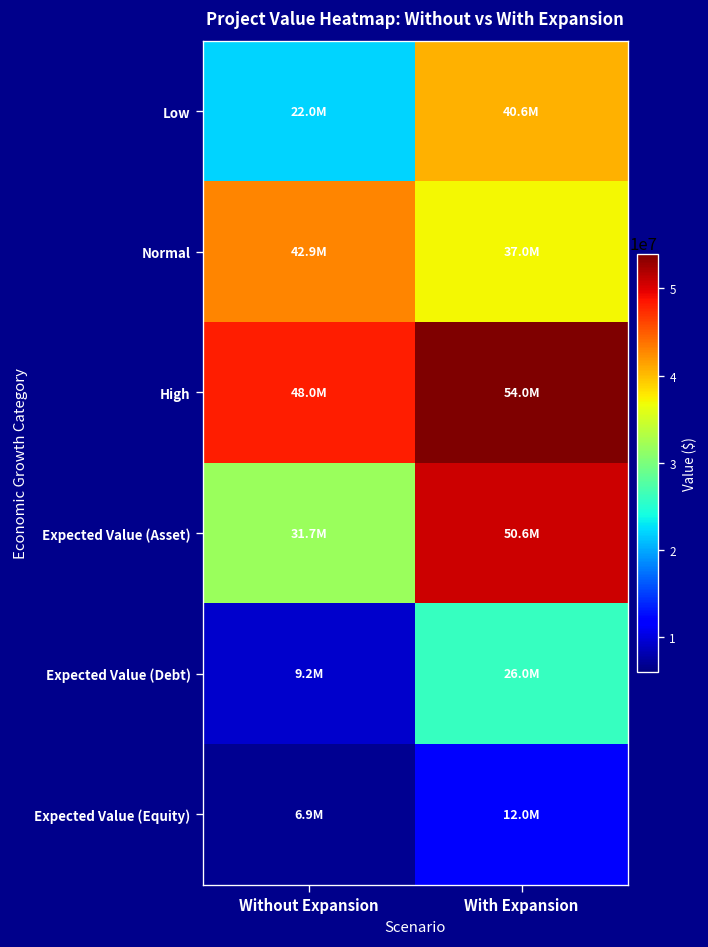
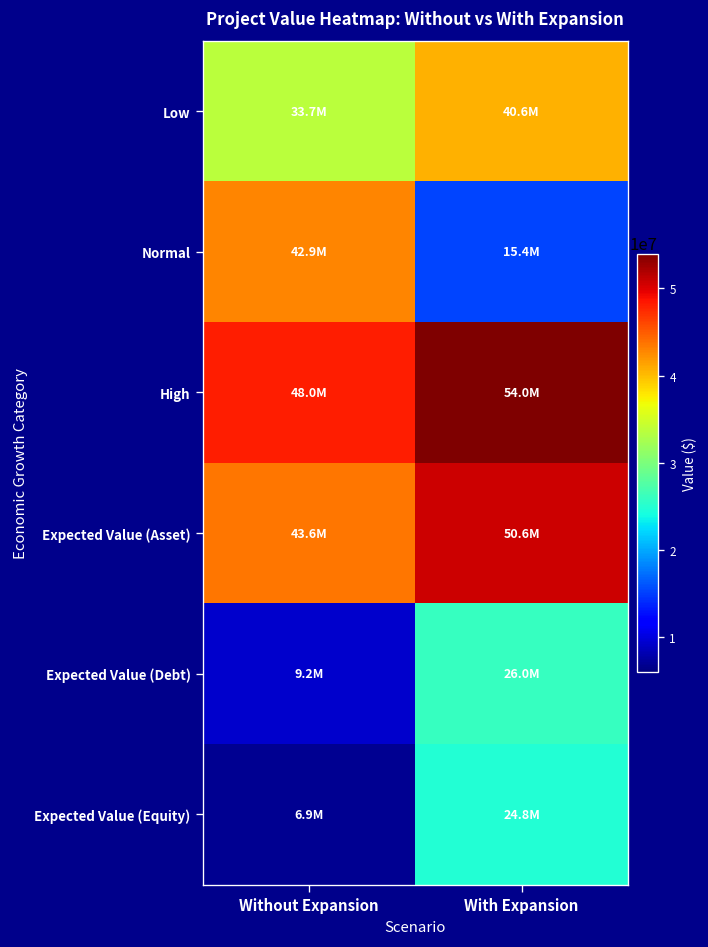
  {
    "Low": {
-     "Without Expansion": "22.0M",
+     "Without Expansion": "33.7M",
      "With Expansion": "40.6M"
    },
    "Normal": {
      "Without Expansion": "42.9M",
-     "With Expansion": "37.0M"
+     "With Expansion": "15.4M"
    },
    "High": {
      "Without Expansion": "48.0M",
      "With Expansion": "54.0M"
    },
    "Expected Value (Asset)": {
-     "Without Expansion": "31.7M",
+     "Without Expansion": "43.6M",
      "With Expansion": "50.6M"
    },
    "Expected Value (Debt)": {
      "Without Expansion": "9.2M",
      "With Expansion": "26.0M"
    },
    "Expected Value (Equity)": {
      "Without Expansion": "6.9M",
-     "With Expansion": "12.0M"
+     "With Expansion": "24.8M"
    }
  }
